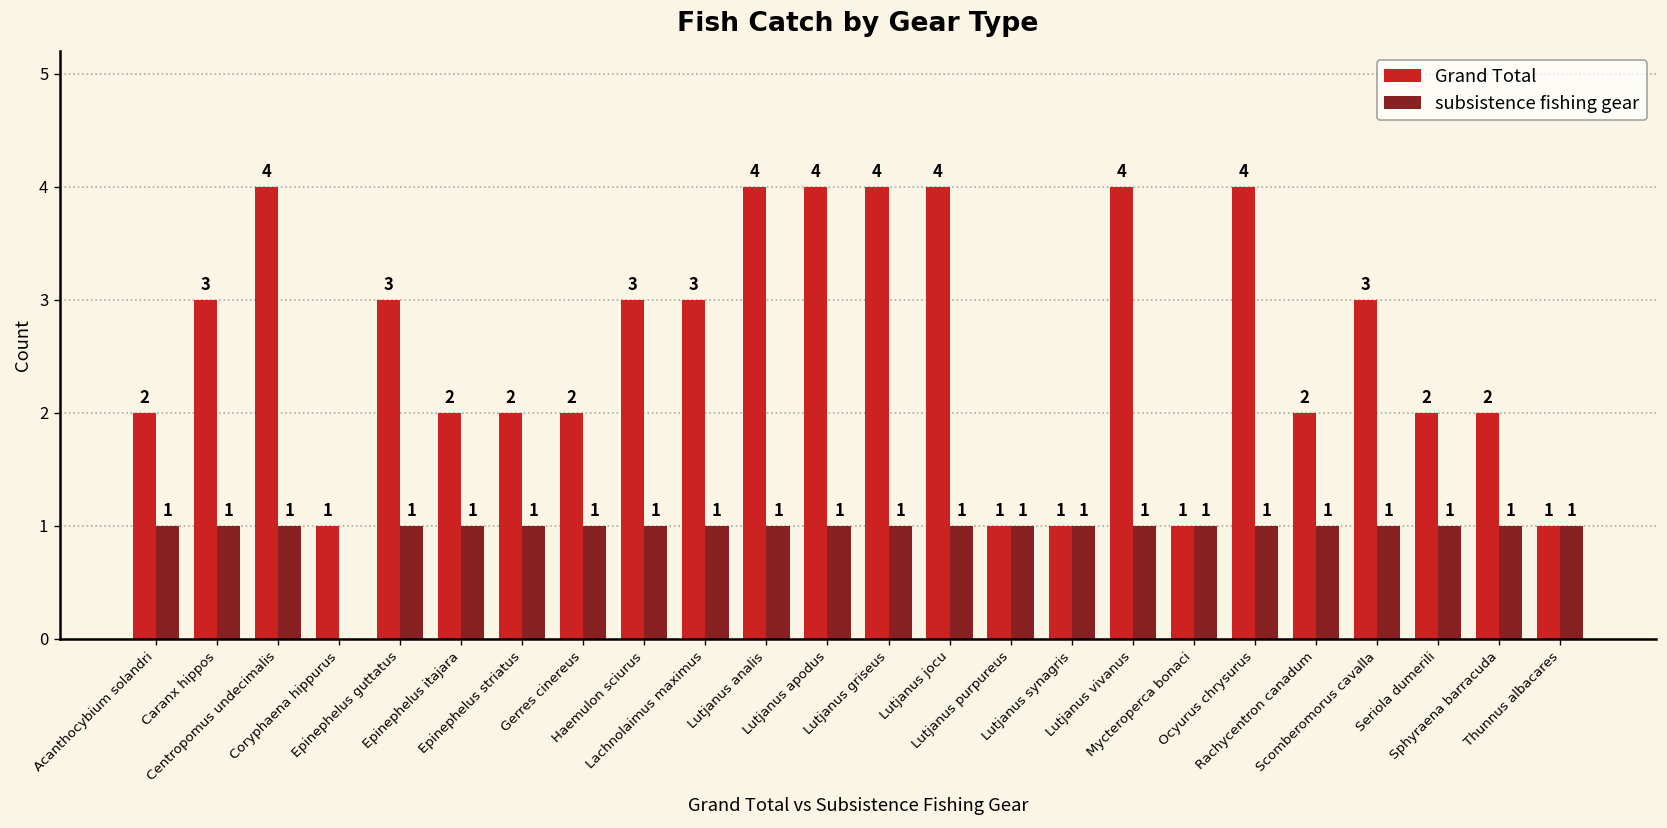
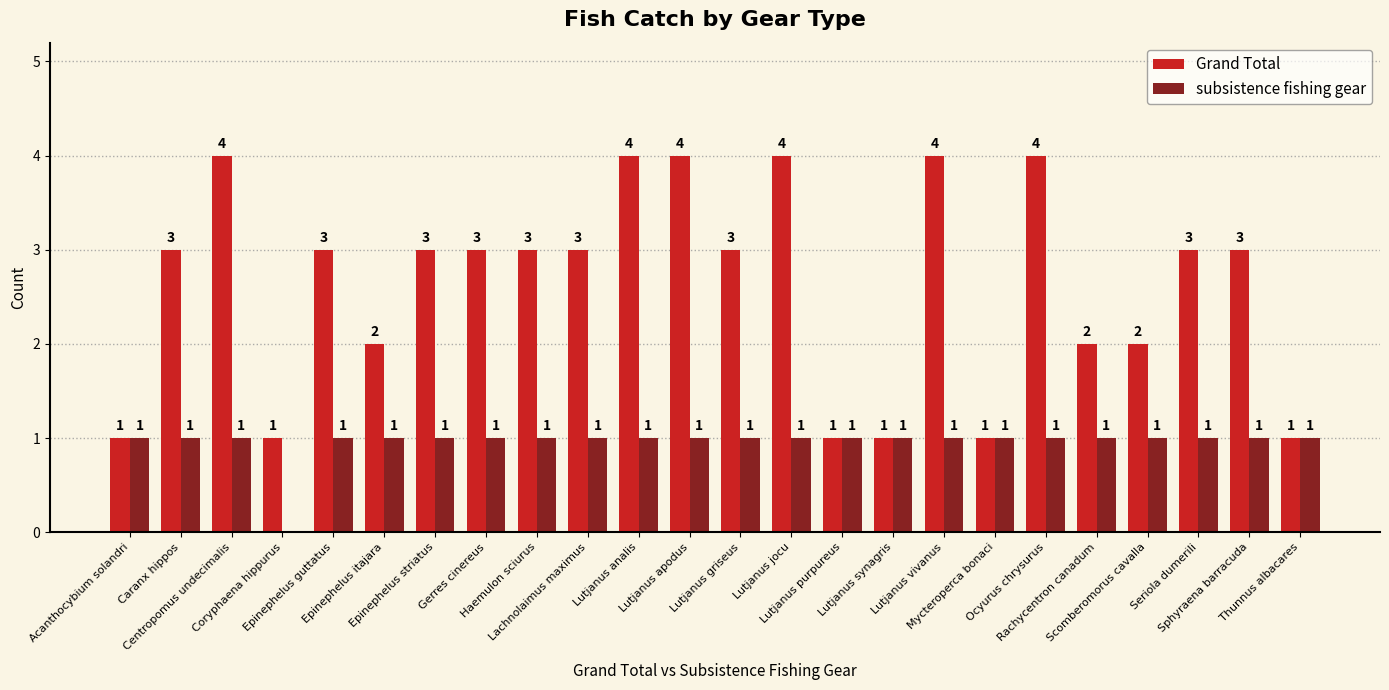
  {
    "Grand Total": {
-     "Acanthocybium solandri": 2,
+     "Acanthocybium solandri": 1,
      "Caranx hippos": 3,
      "Centropomus undecimalis": 4,
      "Coryphaena hippurus": 1,
      "Epinephelus guttatus": 3,
      "Epinephelus itajara": 2,
-     "Epinephelus striatus": 2,
-     "Gerres cinereus": 2,
+     "Epinephelus striatus": 3,
+     "Gerres cinereus": 3,
      "Haemulon sciurus": 3,
      "Lachnolaimus maximus": 3,
      "Lutjanus analis": 4,
      "Lutjanus apodus": 4,
-     "Lutjanus griseus": 4,
+     "Lutjanus griseus": 3,
      "Lutjanus jocu": 4,
      "Lutjanus purpureus": 1,
      "Lutjanus synagris": 1,
      "Lutjanus vivanus": 4,
      "Mycteroperca bonaci": 1,
      "Ocyurus chrysurus": 4,
      "Rachycentron canadum": 2,
-     "Scomberomorus cavalla": 3,
-     "Seriola dumerili": 2,
-     "Sphyraena barracuda": 2,
+     "Scomberomorus cavalla": 2,
+     "Seriola dumerili": 3,
+     "Sphyraena barracuda": 3,
      "Thunnus albacares": 1
    },
    "subsistence fishing gear": {
      "Acanthocybium solandri": 1,
      "Caranx hippos": 1,
      "Centropomus undecimalis": 1,
      "Epinephelus guttatus": 1,
      "Epinephelus itajara": 1,
      "Epinephelus striatus": 1,
      "Gerres cinereus": 1,
      "Haemulon sciurus": 1,
      "Lachnolaimus maximus": 1,
      "Lutjanus analis": 1,
      "Lutjanus apodus": 1,
      "Lutjanus griseus": 1,
      "Lutjanus jocu": 1,
      "Lutjanus purpureus": 1,
      "Lutjanus synagris": 1,
      "Lutjanus vivanus": 1,
      "Mycteroperca bonaci": 1,
      "Ocyurus chrysurus": 1,
      "Rachycentron canadum": 1,
      "Scomberomorus cavalla": 1,
      "Seriola dumerili": 1,
      "Sphyraena barracuda": 1,
      "Thunnus albacares": 1
    }
  }
